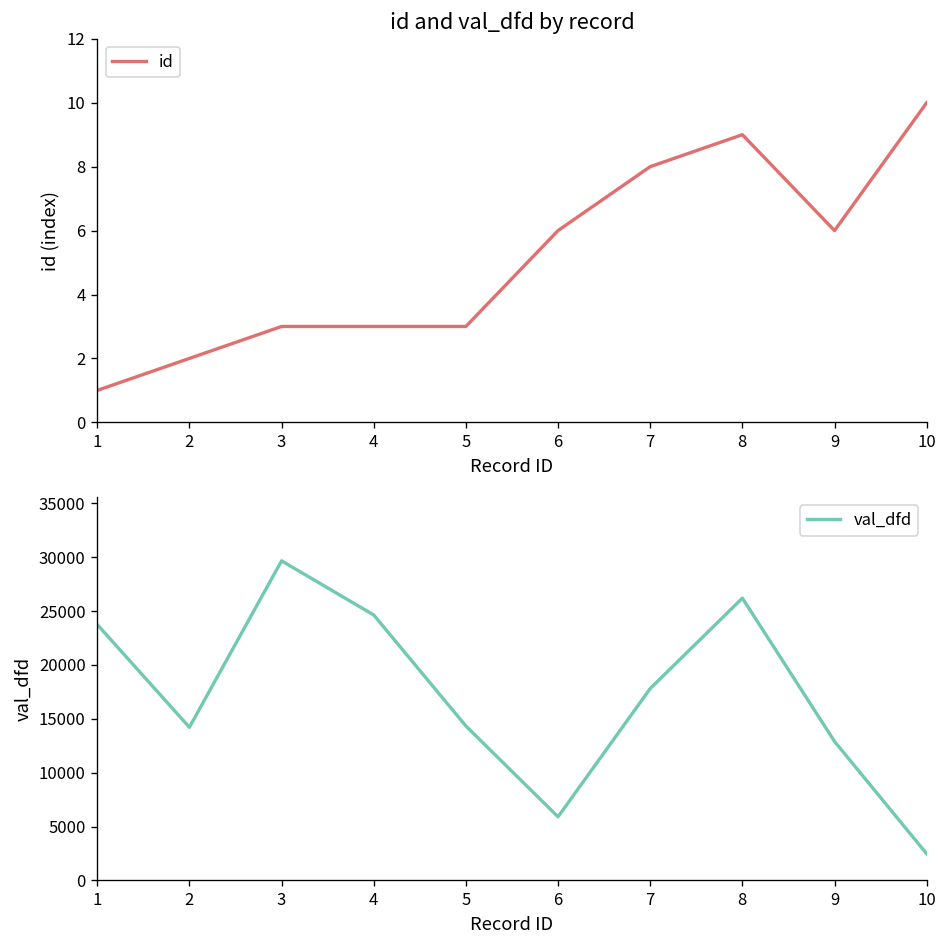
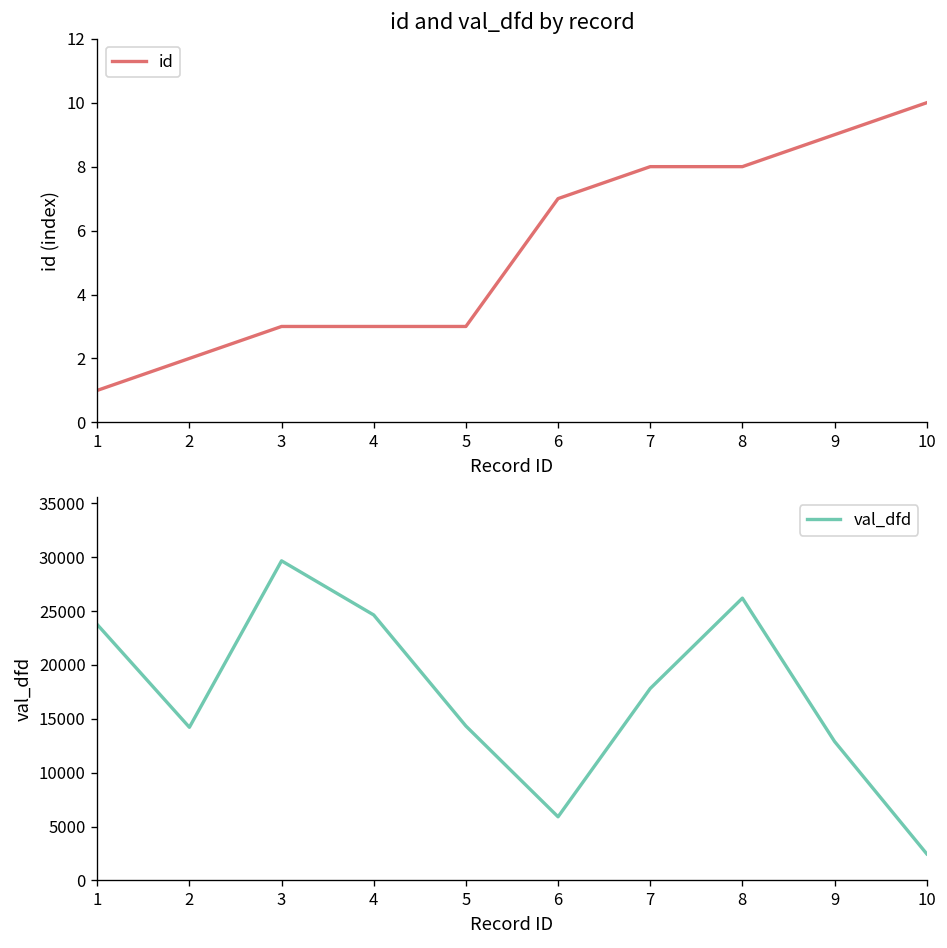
  {
    "id and val_dfd by record": {
      "1": 1,
      "2": 2,
      "3": 3,
      "4": 3,
      "5": 3,
-     "6": 6,
+     "6": 7,
      "7": 8,
-     "8": 9,
-     "9": 6,
+     "8": 8,
+     "9": 9,
      "10": 10
    }
  }
